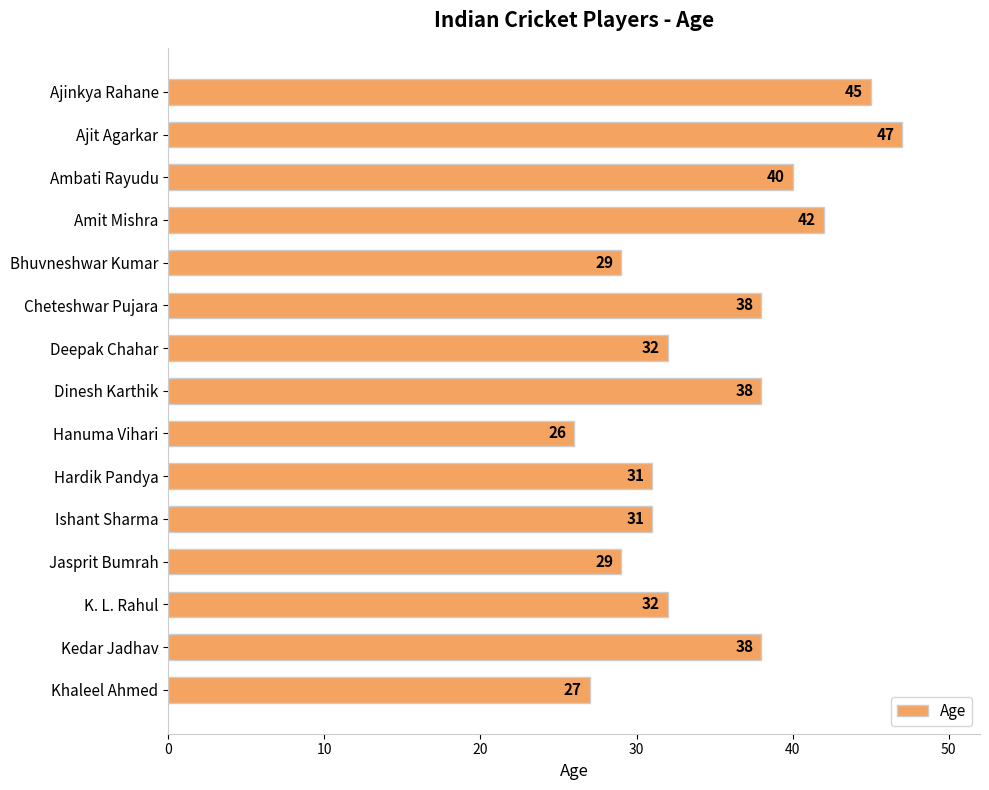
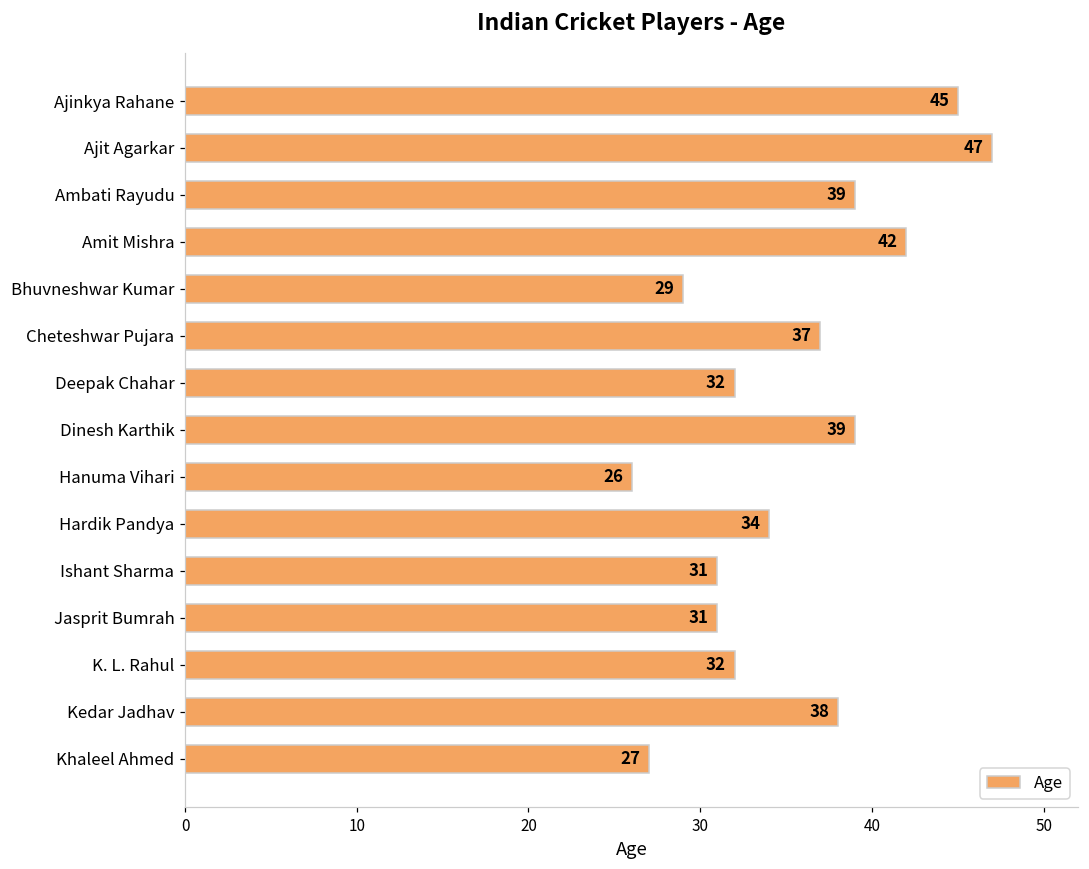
  {
    "Ajinkya Rahane": 45,
    "Ajit Agarkar": 47,
-   "Ambati Rayudu": 40,
+   "Ambati Rayudu": 39,
    "Amit Mishra": 42,
    "Bhuvneshwar Kumar": 29,
-   "Cheteshwar Pujara": 38,
+   "Cheteshwar Pujara": 37,
    "Deepak Chahar": 32,
-   "Dinesh Karthik": 38,
+   "Dinesh Karthik": 39,
    "Hanuma Vihari": 26,
-   "Hardik Pandya": 31,
+   "Hardik Pandya": 34,
    "Ishant Sharma": 31,
-   "Jasprit Bumrah": 29,
+   "Jasprit Bumrah": 31,
    "K. L. Rahul": 32,
    "Kedar Jadhav": 38,
    "Khaleel Ahmed": 27
  }
